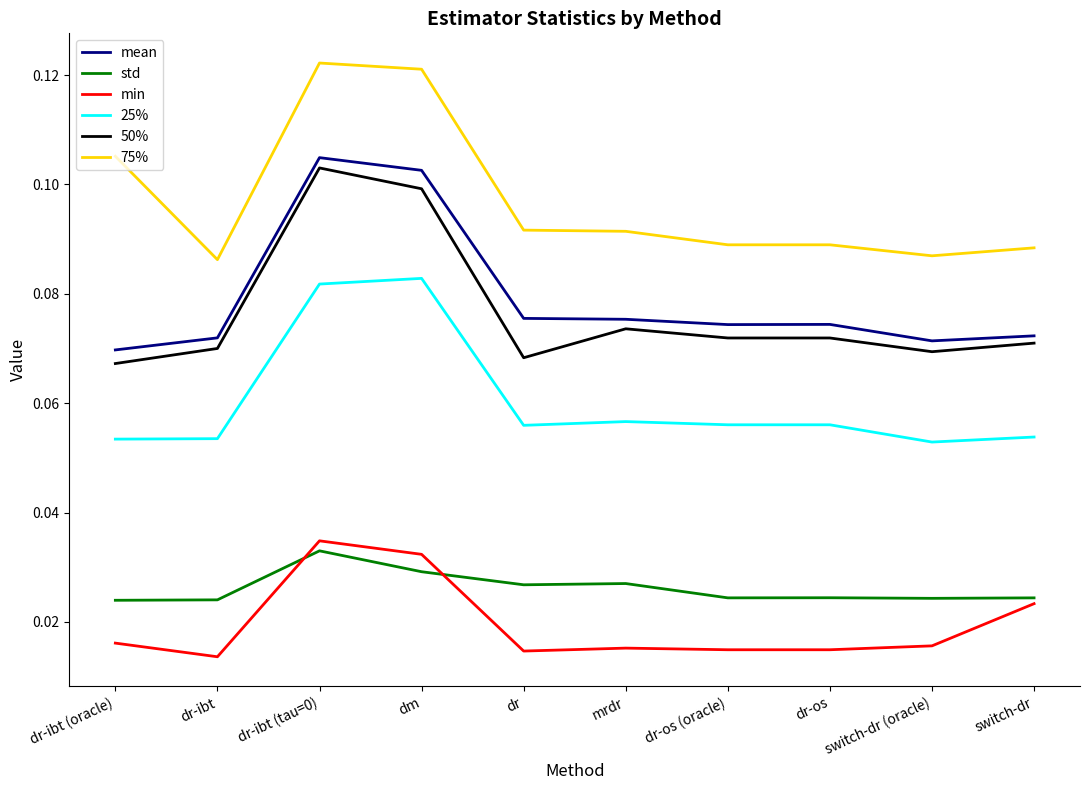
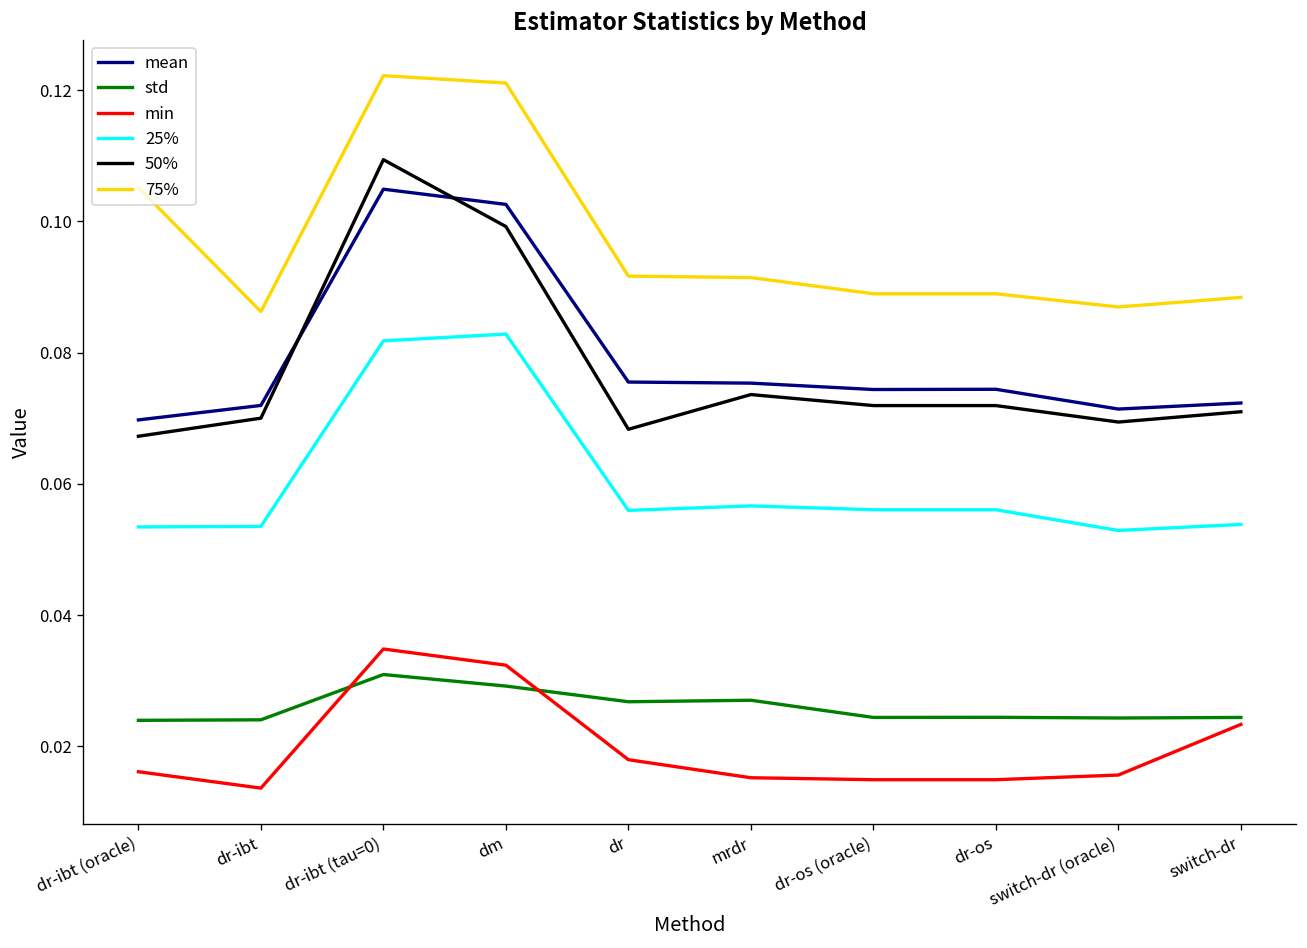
  {
    "mean": {
      "dr-ibt (oracle)": 0.070,
      "dr-ibt": 0.072,
      "dr-ibt (tau=0)": 0.105,
      "dm": 0.103,
      "dr": 0.076,
      "mrdr": 0.075,
      "dr-os (oracle)": 0.074,
      "dr-os": 0.074,
      "switch-dr (oracle)": 0.071,
      "switch-dr": 0.072
    },
    "std": {
      "dr-ibt (oracle)": 0.024,
      "dr-ibt": 0.024,
-     "dr-ibt (tau=0)": 0.033,
+     "dr-ibt (tau=0)": 0.031,
      "dm": 0.029,
      "dr": 0.027,
      "mrdr": 0.027,
      "dr-os (oracle)": 0.024,
      "dr-os": 0.024,
      "switch-dr (oracle)": 0.024,
      "switch-dr": 0.024
    },
    "min": {
      "dr-ibt (oracle)": 0.016,
      "dr-ibt": 0.014,
      "dr-ibt (tau=0)": 0.035,
      "dm": 0.032,
-     "dr": 0.015,
+     "dr": 0.018,
      "mrdr": 0.015,
      "dr-os (oracle)": 0.015,
      "dr-os": 0.015,
      "switch-dr (oracle)": 0.016,
      "switch-dr": 0.023
    },
    "25%": {
      "dr-ibt (oracle)": 0.053,
      "dr-ibt": 0.054,
      "dr-ibt (tau=0)": 0.082,
      "dm": 0.083,
      "dr": 0.056,
      "mrdr": 0.057,
      "dr-os (oracle)": 0.056,
      "dr-os": 0.056,
      "switch-dr (oracle)": 0.053,
      "switch-dr": 0.054
    },
    "50%": {
      "dr-ibt (oracle)": 0.067,
      "dr-ibt": 0.070,
-     "dr-ibt (tau=0)": 0.103,
+     "dr-ibt (tau=0)": 0.109,
      "dm": 0.099,
      "dr": 0.068,
      "mrdr": 0.074,
      "dr-os (oracle)": 0.072,
      "dr-os": 0.072,
      "switch-dr (oracle)": 0.069,
      "switch-dr": 0.071
    },
    "75%": {
      "dr-ibt": 0.086,
      "dr-ibt (tau=0)": 0.122,
      "dm": 0.121,
      "dr": 0.092,
      "mrdr": 0.091,
      "dr-os (oracle)": 0.089,
      "dr-os": 0.089,
      "switch-dr (oracle)": 0.087,
      "switch-dr": 0.088
    }
  }
